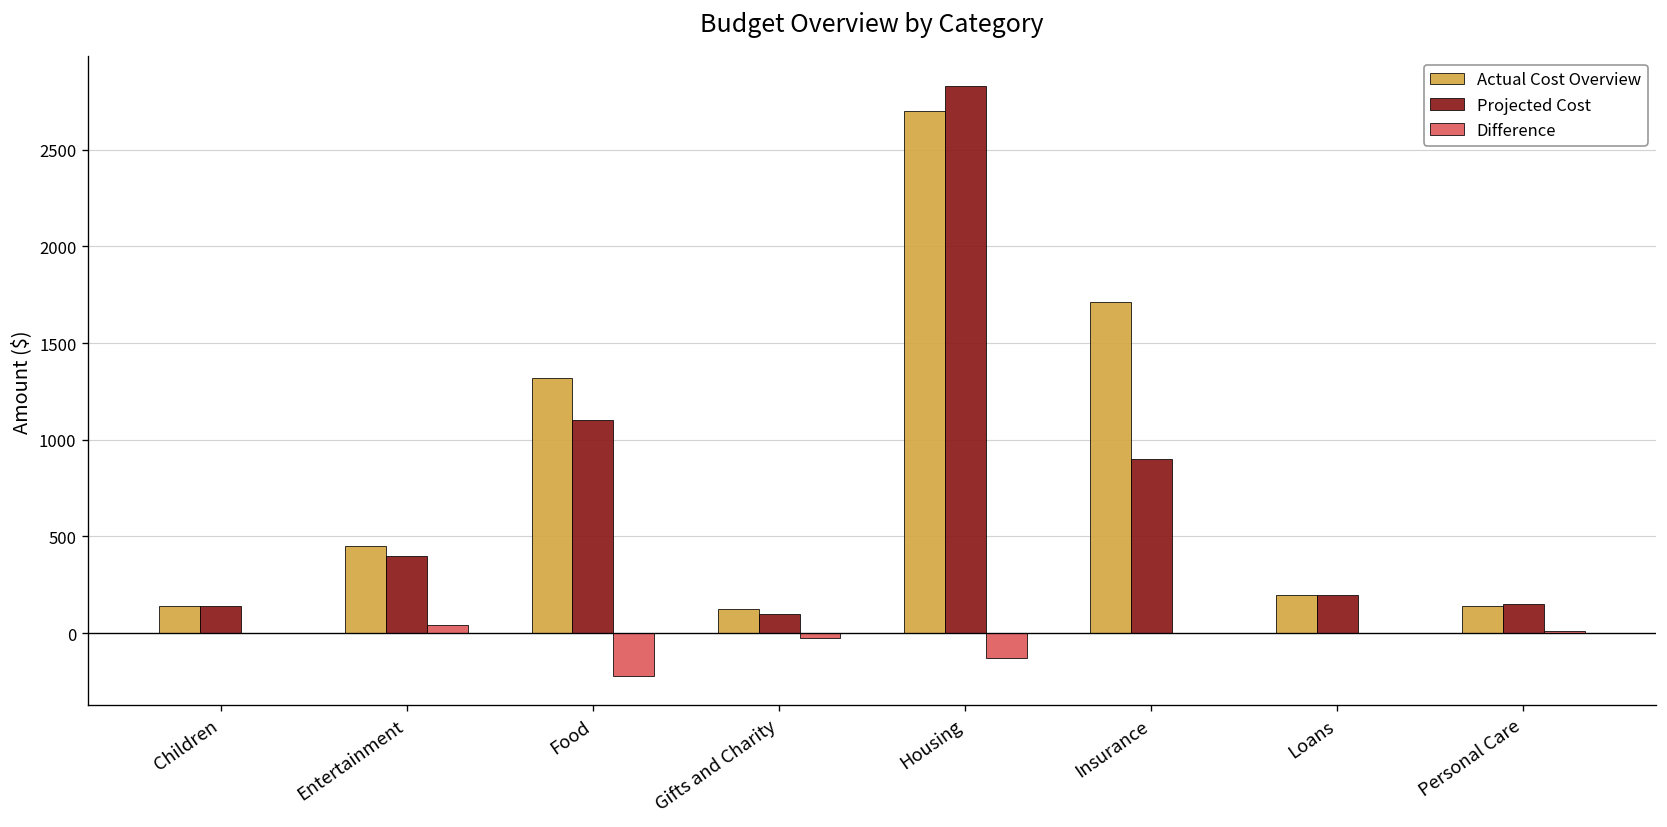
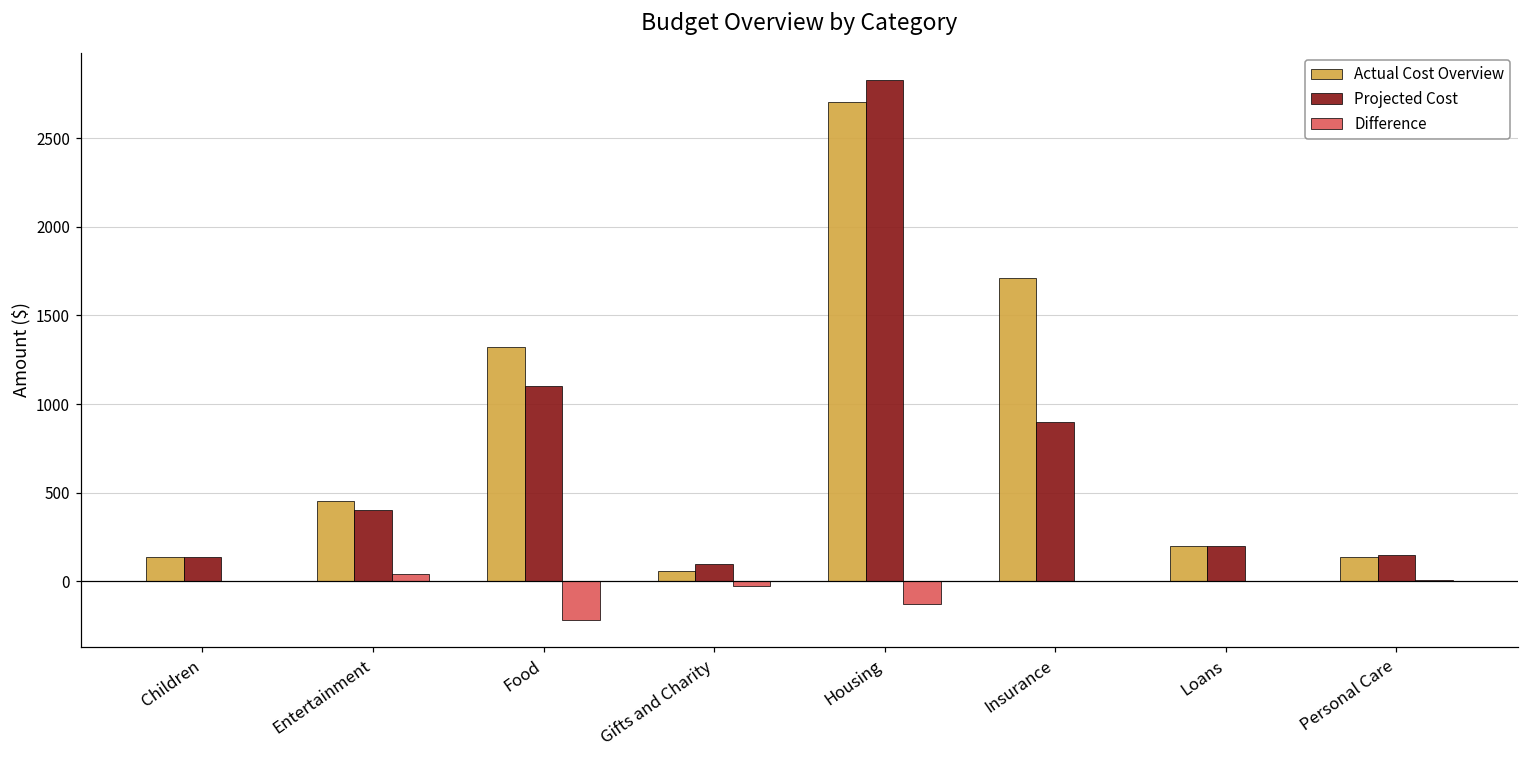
  {
    "Actual Cost Overview": {
      "Children": 140,
      "Entertainment": 450,
      "Food": 1320,
-     "Gifts and Charity": 130,
+     "Gifts and Charity": 60,
      "Housing": 2700,
      "Insurance": 1710,
      "Loans": 200,
      "Personal Care": 140
    },
    "Projected Cost": {
      "Children": 140,
      "Entertainment": 400,
      "Food": 1100,
      "Gifts and Charity": 100,
      "Housing": 2830,
      "Insurance": 900,
      "Loans": 200,
      "Personal Care": 150
    },
    "Difference": {
      "Children": 0,
      "Entertainment": 40,
      "Food": -220,
      "Gifts and Charity": -30,
      "Housing": -130,
      "Insurance": 0,
      "Loans": 0
    }
  }
